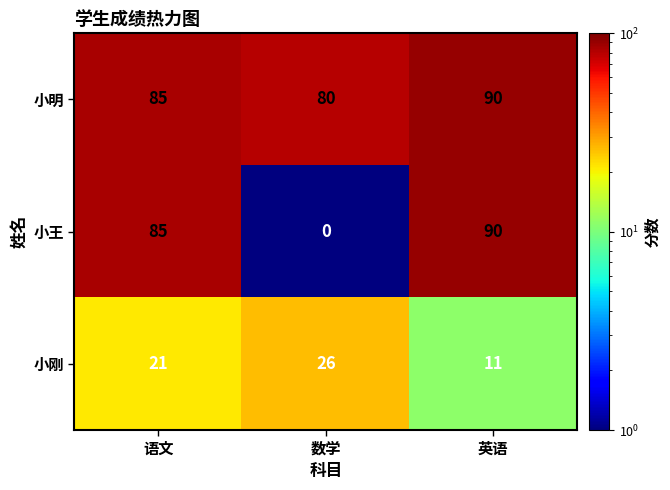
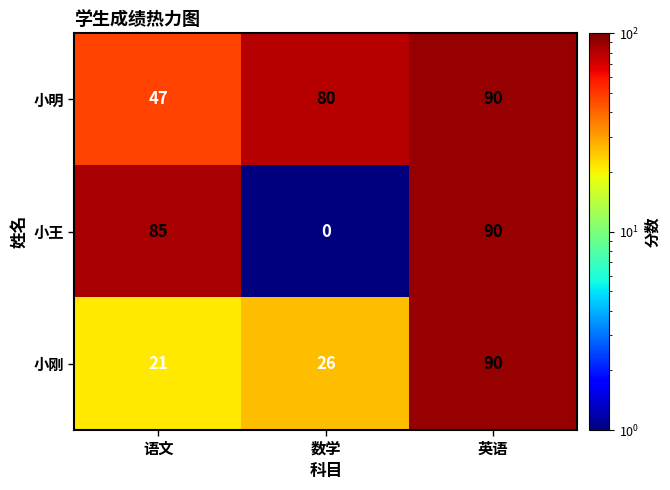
  {
    "小明": {
-     "语文": 85,
+     "语文": 47,
      "数学": 80,
      "英语": 90
    },
    "小王": {
      "语文": 85,
      "数学": 0,
      "英语": 90
    },
    "小刚": {
      "语文": 21,
      "数学": 26,
-     "英语": 11
+     "英语": 90
    }
  }
